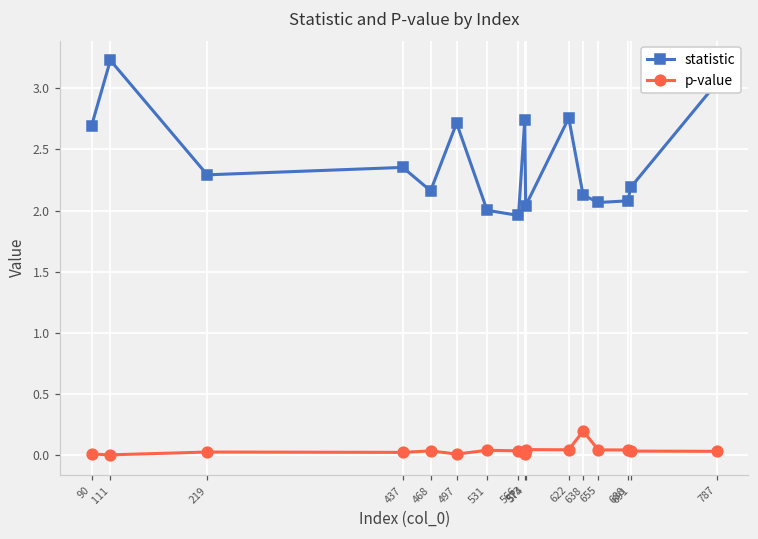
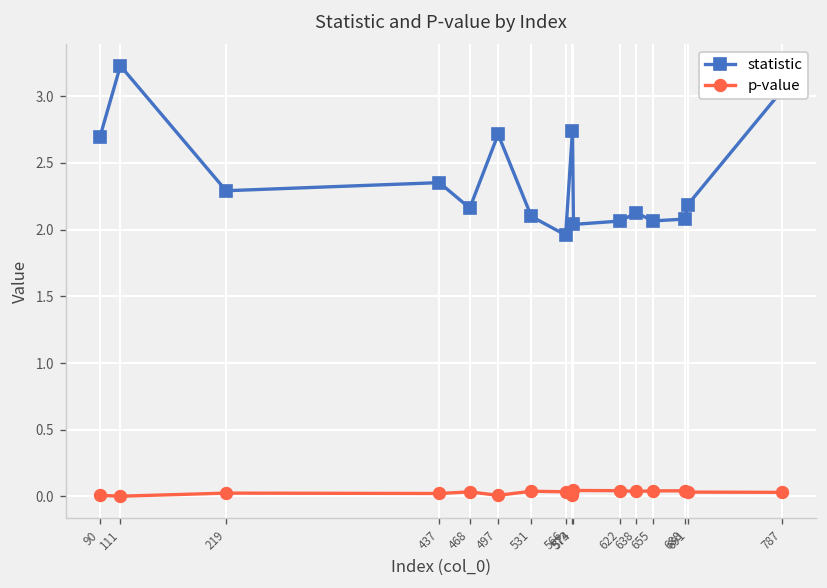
  {
    "statistic": {
      "90": 2.69,
      "111": 3.23,
      "219": 2.29,
      "437": 2.35,
      "468": 2.16,
      "497": 2.72,
-     "531": 2.00,
+     "531": 2.10,
      "566": 1.96,
      "573": 2.74,
      "574": 2.04,
-     "622": 2.76,
+     "622": 2.06,
      "638": 2.13,
      "655": 2.07,
      "688": 2.08,
      "691": 2.19
    },
    "p-value": {
      "90": 0.01,
      "111": 0.00,
      "219": 0.03,
      "437": 0.02,
      "468": 0.03,
      "497": 0.01,
      "531": 0.04,
      "566": 0.03,
      "573": 0.01,
      "574": 0.04,
      "622": 0.04,
-     "638": 0.20,
+     "638": 0.04,
      "655": 0.04,
      "688": 0.04,
      "691": 0.03,
      "787": 0.03
    }
  }
